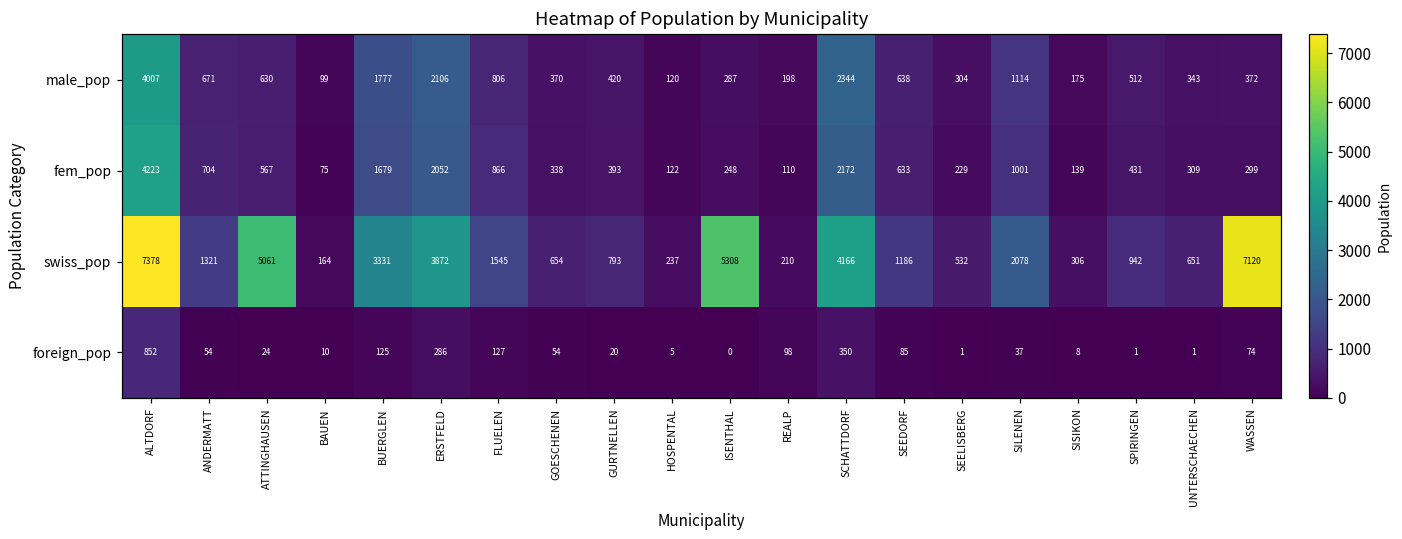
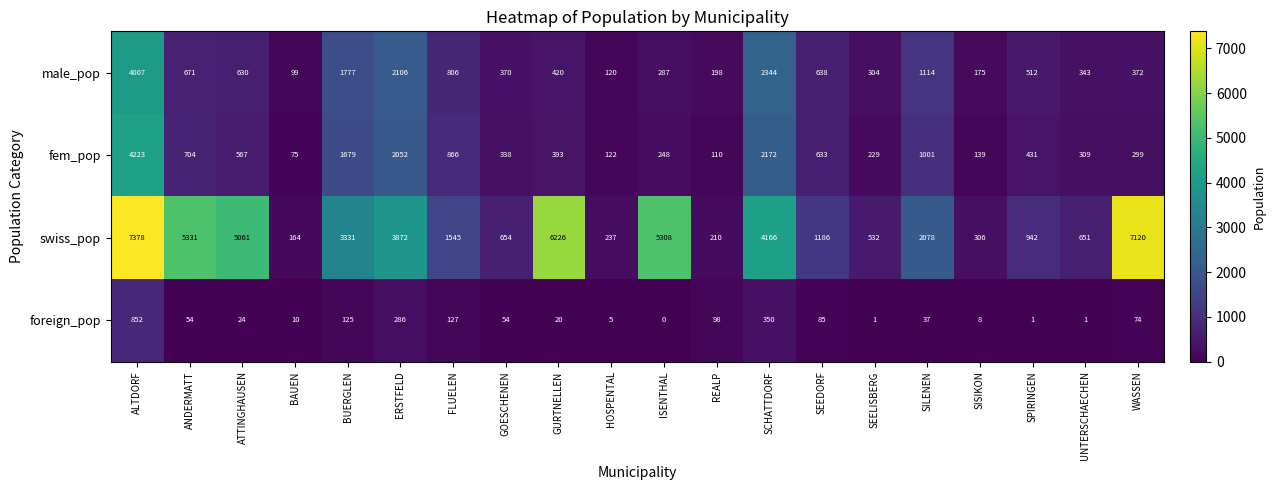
  {
    "male_pop": {
      "ALTDORF": 4007,
      "ANDERMATT": 671,
      "ATTINGHAUSEN": 630,
      "BAUEN": 99,
      "BUERGLEN": 1777,
      "ERSTFELD": 2106,
      "FLUELEN": 806,
      "GOESCHENEN": 370,
      "GURTNELLEN": 420,
      "HOSPENTAL": 120,
      "ISENTHAL": 287,
      "REALP": 198,
      "SCHATTDORF": 2344,
      "SEEDORF": 638,
      "SEELISBERG": 304,
      "SILENEN": 1114,
      "SISIKON": 175,
      "SPIRINGEN": 512,
      "UNTERSCHAECHEN": 343,
      "WASSEN": 372
    },
    "fem_pop": {
      "ALTDORF": 4223,
      "ANDERMATT": 704,
      "ATTINGHAUSEN": 567,
      "BAUEN": 75,
      "BUERGLEN": 1679,
      "ERSTFELD": 2052,
      "FLUELEN": 866,
      "GOESCHENEN": 338,
      "GURTNELLEN": 393,
      "HOSPENTAL": 122,
      "ISENTHAL": 248,
      "REALP": 110,
      "SCHATTDORF": 2172,
      "SEEDORF": 633,
      "SEELISBERG": 229,
      "SILENEN": 1001,
      "SISIKON": 139,
      "SPIRINGEN": 431,
      "UNTERSCHAECHEN": 309,
      "WASSEN": 299
    },
    "swiss_pop": {
      "ALTDORF": 7378,
-     "ANDERMATT": 1321,
+     "ANDERMATT": 5331,
      "ATTINGHAUSEN": 5061,
      "BAUEN": 164,
      "BUERGLEN": 3331,
      "ERSTFELD": 3872,
      "FLUELEN": 1545,
      "GOESCHENEN": 654,
-     "GURTNELLEN": 793,
+     "GURTNELLEN": 6226,
      "HOSPENTAL": 237,
      "ISENTHAL": 5308,
      "REALP": 210,
      "SCHATTDORF": 4166,
      "SEEDORF": 1186,
      "SEELISBERG": 532,
      "SILENEN": 2078,
      "SISIKON": 306,
      "SPIRINGEN": 942,
      "UNTERSCHAECHEN": 651,
      "WASSEN": 7120
    },
    "foreign_pop": {
      "ALTDORF": 852,
      "ANDERMATT": 54,
      "ATTINGHAUSEN": 24,
      "BAUEN": 10,
      "BUERGLEN": 125,
      "ERSTFELD": 286,
      "FLUELEN": 127,
      "GOESCHENEN": 54,
      "GURTNELLEN": 20,
      "HOSPENTAL": 5,
      "ISENTHAL": 0,
      "REALP": 98,
      "SCHATTDORF": 350,
      "SEEDORF": 85,
      "SEELISBERG": 1,
      "SILENEN": 37,
      "SISIKON": 8,
      "SPIRINGEN": 1,
      "UNTERSCHAECHEN": 1,
      "WASSEN": 74
    }
  }
